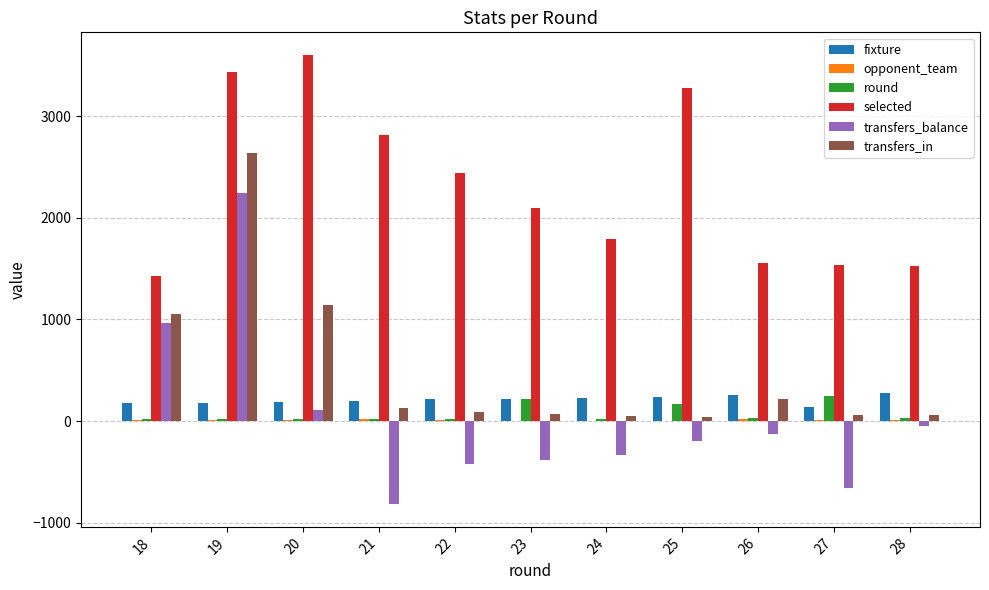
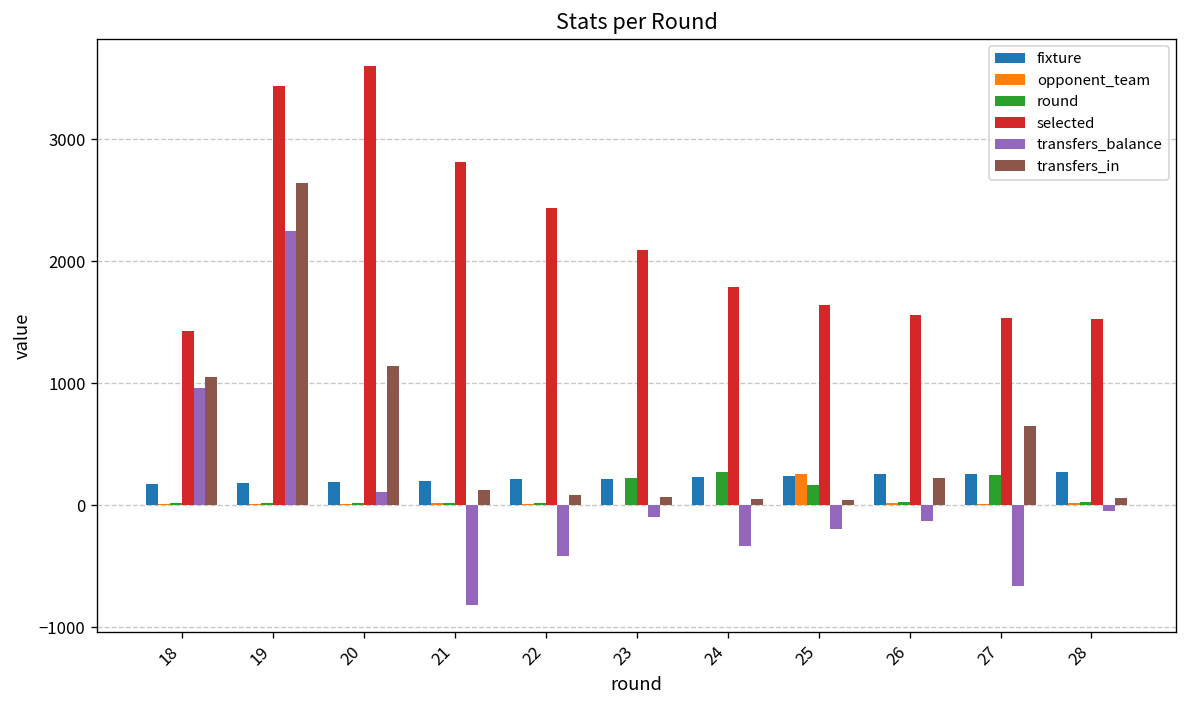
  {
    "fixture": {
      "18": 180,
      "19": 180,
      "20": 190,
      "21": 200,
      "22": 220,
      "23": 220,
      "24": 230,
      "25": 240,
      "26": 260,
-     "27": 140,
+     "27": 260,
      "28": 280
    },
    "opponent_team": {
-     "25": 10
+     "25": 260
    },
    "round": {
      "23": 220,
-     "24": 20,
+     "24": 270,
      "25": 160,
      "26": 30,
      "27": 250,
      "28": 30
    },
    "selected": {
      "18": 1430,
      "19": 3440,
      "20": 3600,
      "21": 2820,
      "22": 2440,
      "23": 2100,
      "24": 1790,
-     "25": 3280,
+     "25": 1650,
      "26": 1560,
      "27": 1540,
      "28": 1530
    },
    "transfers_balance": {
      "18": 960,
      "19": 2250,
      "20": 110,
      "21": -820,
      "22": -420,
-     "23": -390,
+     "23": -100,
      "24": -330,
      "25": -190,
      "26": -130,
      "27": -660,
      "28": -50
    },
    "transfers_in": {
      "18": 1050,
      "19": 2640,
      "20": 1150,
      "21": 130,
      "22": 90,
      "23": 70,
      "24": 50,
      "25": 40,
      "26": 220,
-     "27": 60,
+     "27": 650,
      "28": 60
    }
  }
